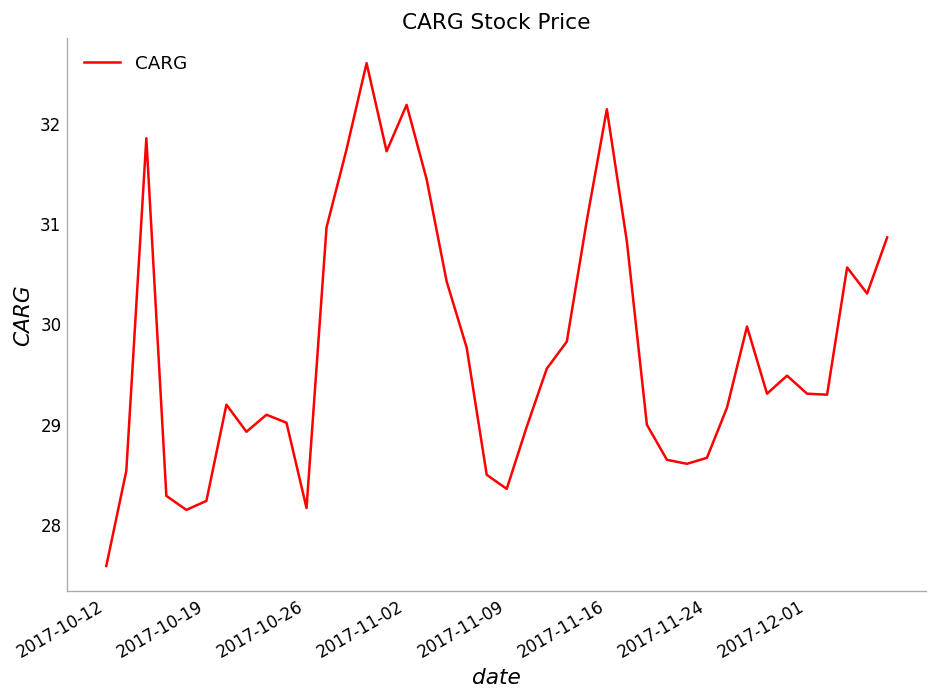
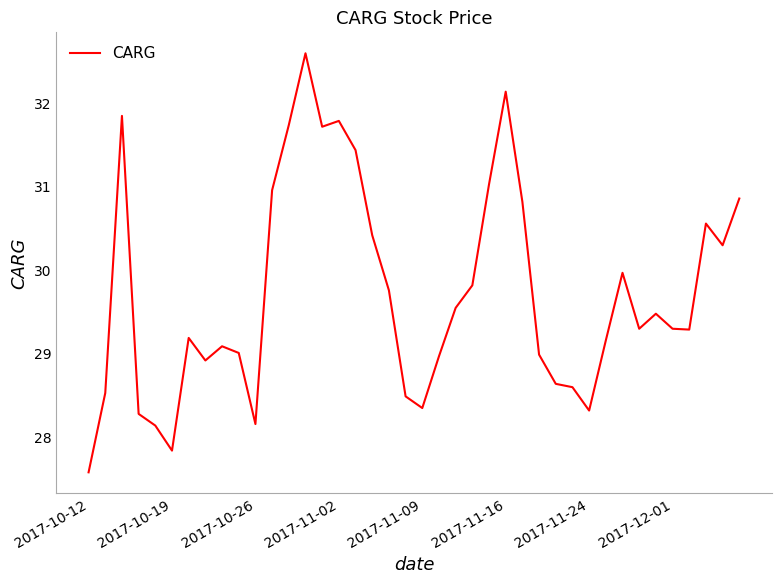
  {
    "2017-10-12": 27.6,
-   "2017-10-19": 28.2,
+   "2017-10-19": 27.8,
    "2017-10-26": 28.2,
-   "2017-11-02": 32.2,
+   "2017-11-02": 31.8,
    "2017-11-09": 28.4,
    "2017-11-16": 32.1,
-   "2017-11-24": 28.7,
+   "2017-11-24": 28.3,
    "2017-12-01": 29.3
  }
